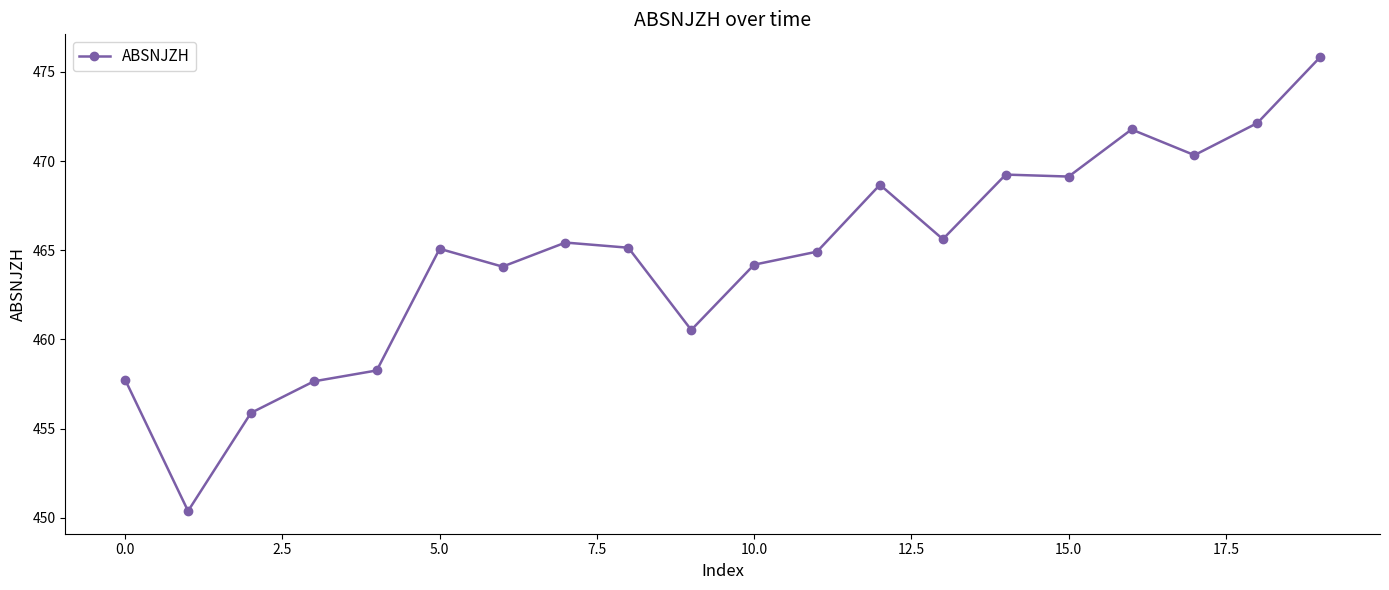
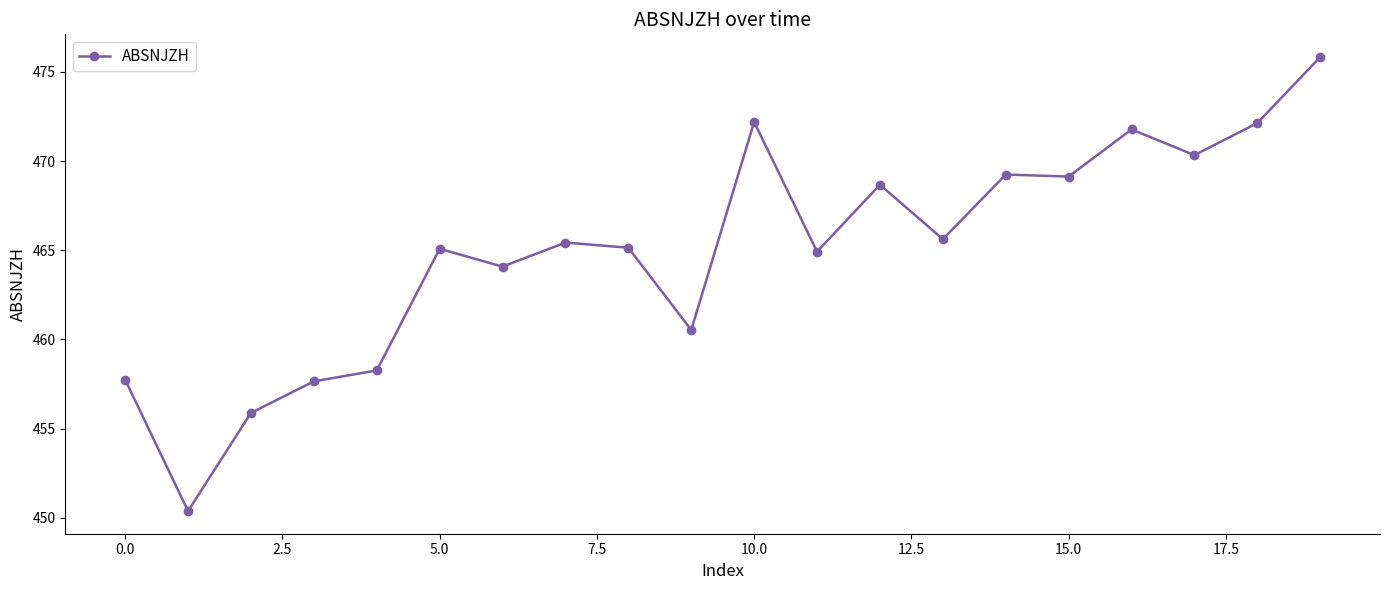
  {
    "0.0": 457.7,
    "5.0": 465.1,
-   "10.0": 464.2,
+   "10.0": 472.2,
    "15.0": 469.1
  }
